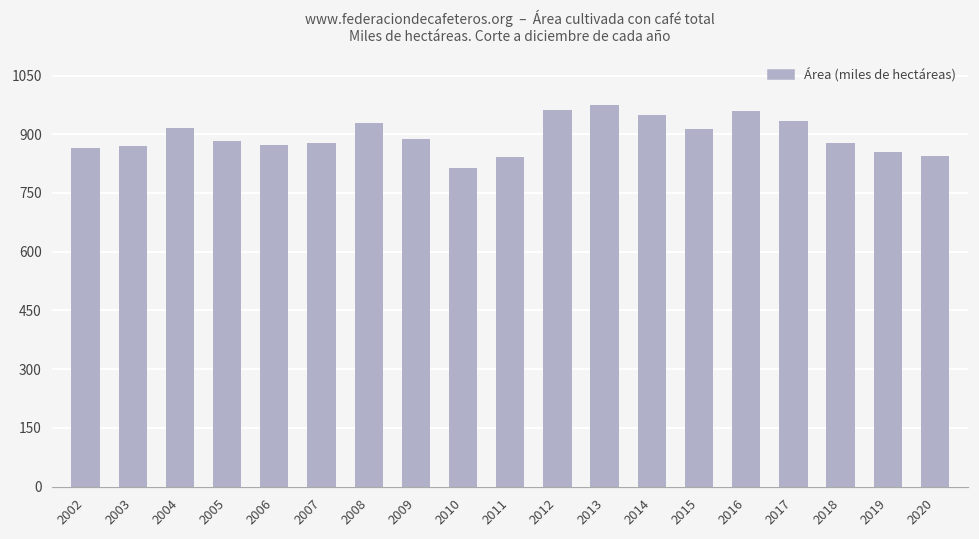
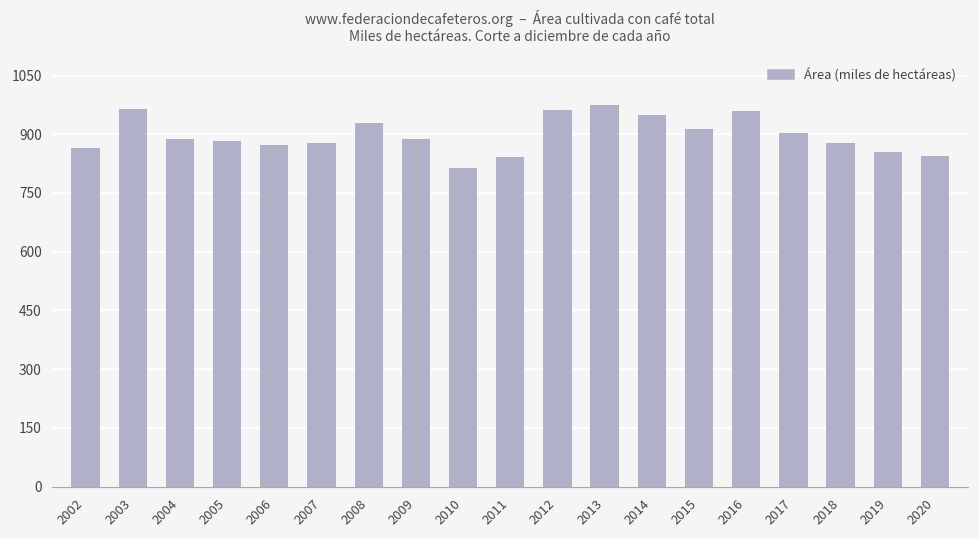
  {
    "2002": 870,
-   "2003": 870,
-   "2004": 920,
+   "2003": 970,
+   "2004": 890,
    "2005": 880,
    "2006": 870,
    "2007": 880,
    "2008": 930,
    "2009": 890,
    "2010": 810,
    "2011": 840,
    "2012": 960,
    "2013": 970,
    "2014": 950,
    "2015": 910,
    "2016": 960,
-   "2017": 930,
+   "2017": 900,
    "2018": 880,
    "2019": 850,
    "2020": 840
  }
